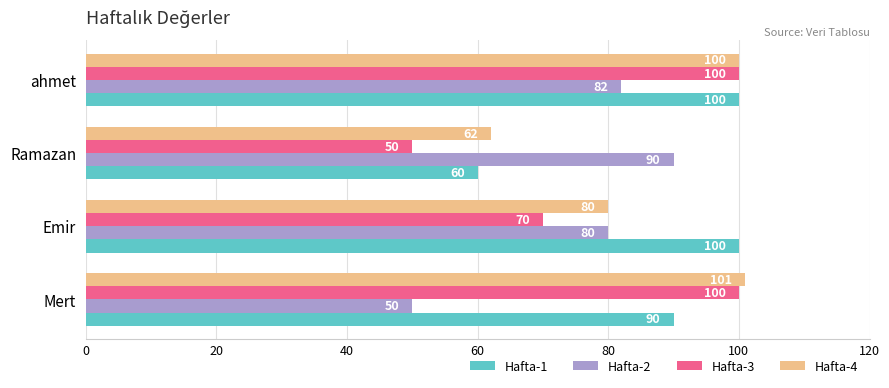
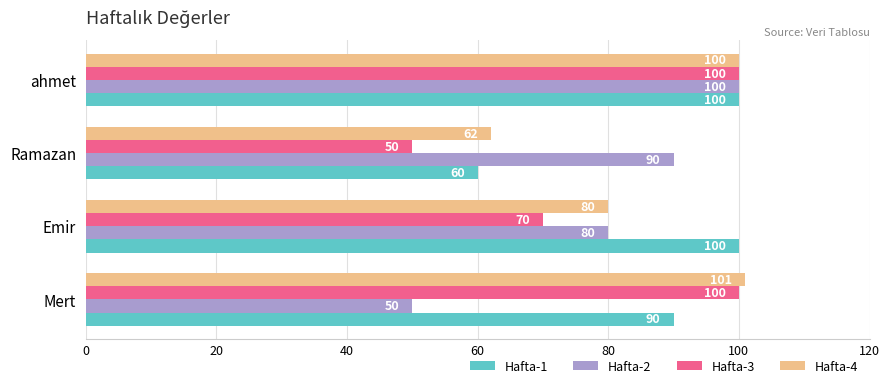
  {
    "Hafta-1": {
      "ahmet": 100,
      "Ramazan": 60,
      "Emir": 100,
      "Mert": 90
    },
    "Hafta-2": {
-     "ahmet": 82,
+     "ahmet": 100,
      "Ramazan": 90,
      "Emir": 80,
      "Mert": 50
    },
    "Hafta-3": {
      "ahmet": 100,
      "Ramazan": 50,
      "Emir": 70,
      "Mert": 100
    },
    "Hafta-4": {
      "ahmet": 100,
      "Ramazan": 62,
      "Emir": 80,
      "Mert": 101
    }
  }
